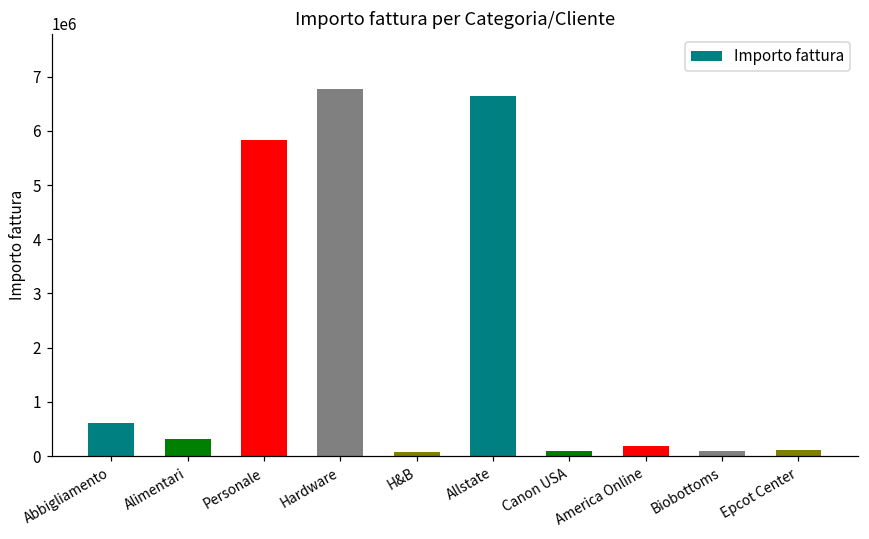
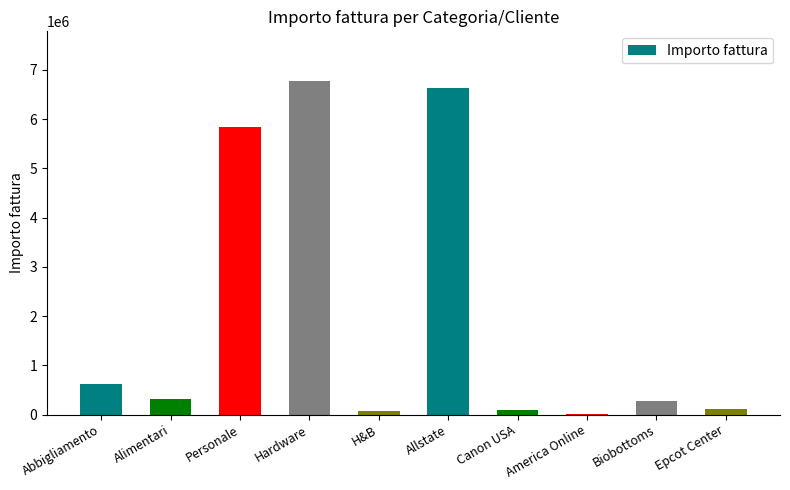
  {
    "Abbigliamento": 600000,
    "Alimentari": 300000,
    "Personale": 5800000,
    "Hardware": 6800000,
    "H&B": 100000,
    "Allstate": 6600000,
    "Canon USA": 100000,
-   "America Online": 200000,
-   "Biobottoms": 100000,
+   "America Online": 0,
+   "Biobottoms": 300000,
    "Epcot Center": 100000
  }
